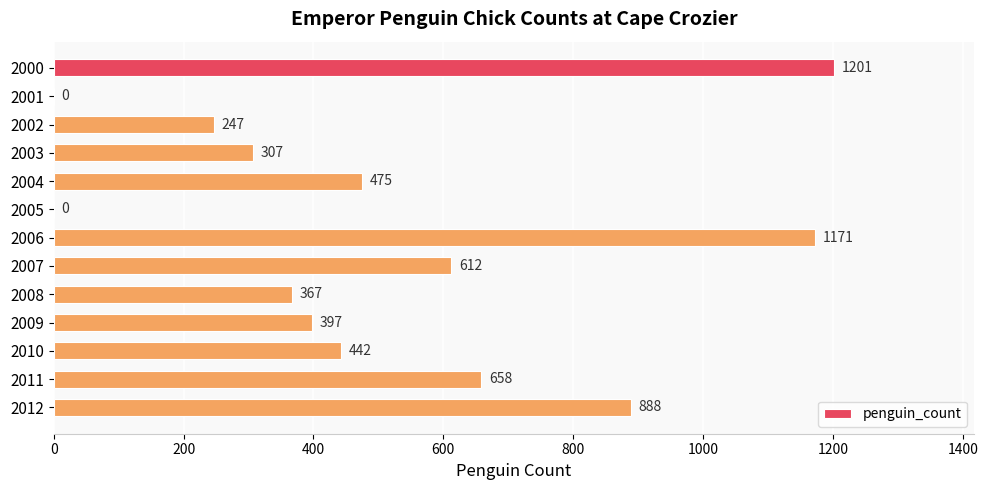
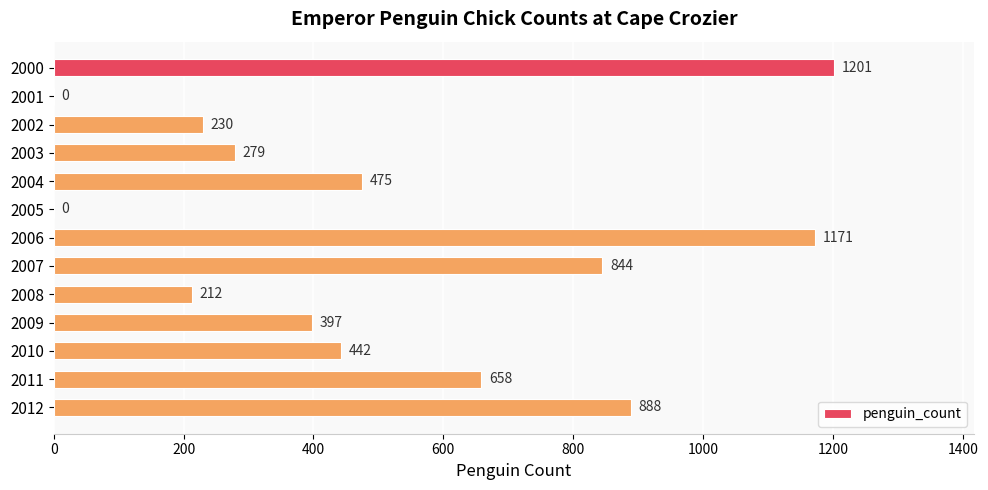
  {
    "2000": 1201,
    "2001": 0,
-   "2002": 247,
-   "2003": 307,
+   "2002": 230,
+   "2003": 279,
    "2004": 475,
    "2005": 0,
-   "2007": 612,
-   "2008": 367,
+   "2007": 844,
+   "2008": 212,
    "2009": 397,
    "2011": 658,
    "2012": 888
  }
